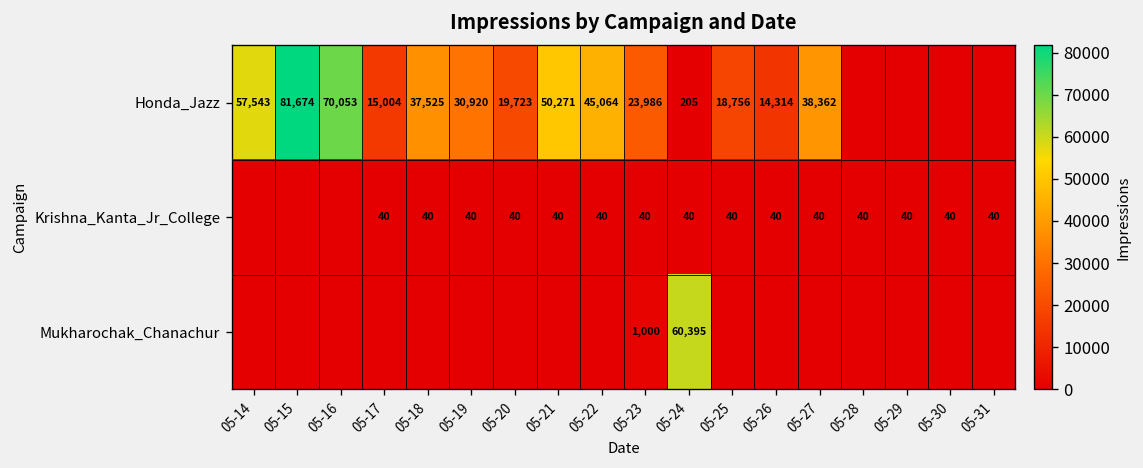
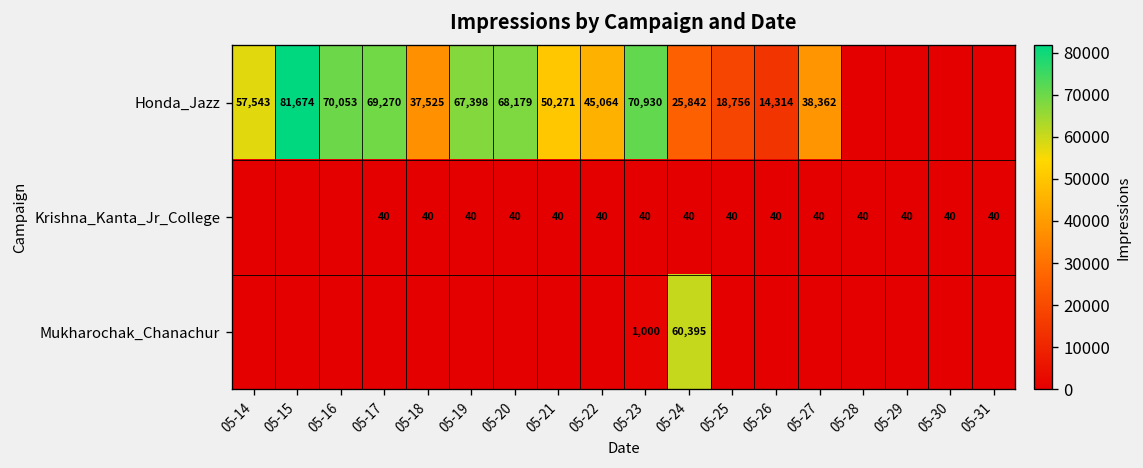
  {
    "Honda_Jazz": {
      "05-14": "57,543",
      "05-15": "81,674",
      "05-16": "70,053",
-     "05-17": "15,004",
+     "05-17": "69,270",
      "05-18": "37,525",
-     "05-19": "30,920",
-     "05-20": "19,723",
+     "05-19": "67,398",
+     "05-20": "68,179",
      "05-21": "50,271",
      "05-22": "45,064",
-     "05-23": "23,986",
-     "05-24": "205",
+     "05-23": "70,930",
+     "05-24": "25,842",
      "05-25": "18,756",
      "05-26": "14,314",
      "05-27": "38,362"
    },
    "Krishna_Kanta_Jr_College": {
      "05-17": "40",
      "05-18": "40",
      "05-19": "40",
      "05-20": "40",
      "05-21": "40",
      "05-22": "40",
      "05-23": "40",
      "05-24": "40",
      "05-25": "40",
      "05-26": "40",
      "05-27": "40",
      "05-28": "40",
      "05-29": "40",
      "05-30": "40",
      "05-31": "40"
    },
    "Mukharochak_Chanachur": {
      "05-23": "1,000",
      "05-24": "60,395"
    }
  }
